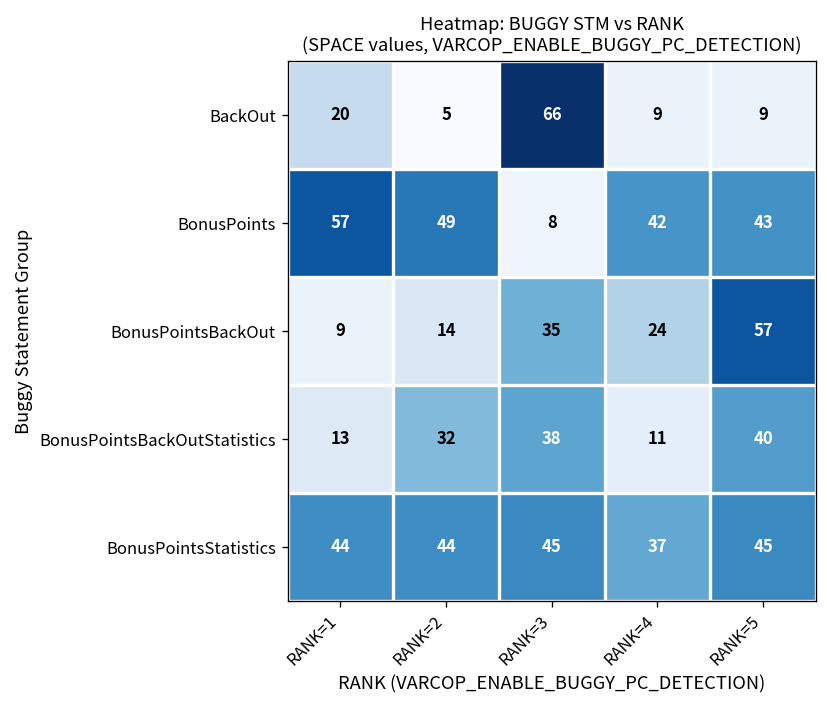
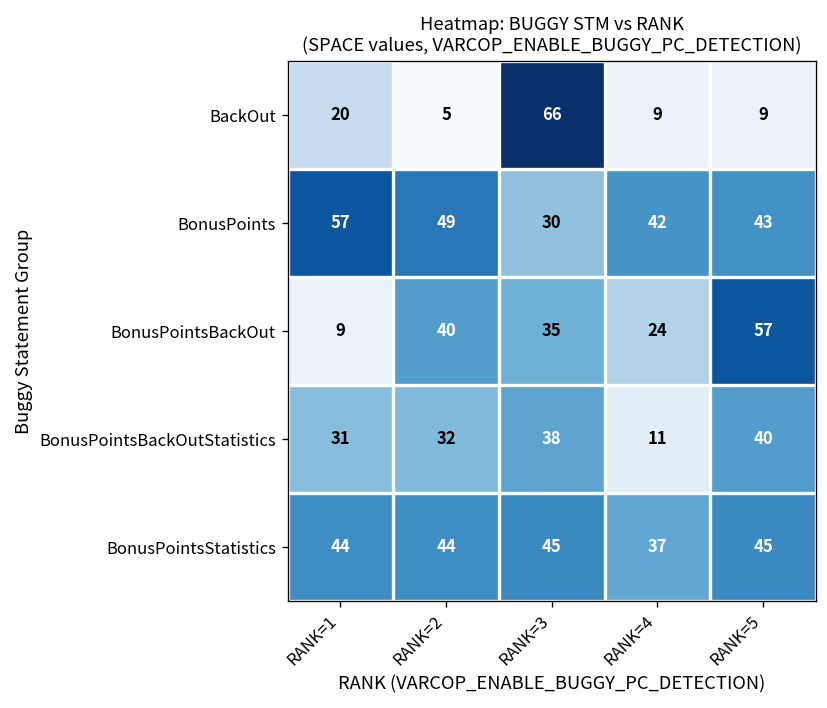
  {
    "BackOut": {
      "RANK=1": 20,
      "RANK=2": 5,
      "RANK=3": 66,
      "RANK=4": 9,
      "RANK=5": 9
    },
    "BonusPoints": {
      "RANK=1": 57,
      "RANK=2": 49,
-     "RANK=3": 8,
+     "RANK=3": 30,
      "RANK=4": 42,
      "RANK=5": 43
    },
    "BonusPointsBackOut": {
      "RANK=1": 9,
-     "RANK=2": 14,
+     "RANK=2": 40,
      "RANK=3": 35,
      "RANK=4": 24,
      "RANK=5": 57
    },
    "BonusPointsBackOutStatistics": {
-     "RANK=1": 13,
+     "RANK=1": 31,
      "RANK=2": 32,
      "RANK=3": 38,
      "RANK=4": 11,
      "RANK=5": 40
    },
    "BonusPointsStatistics": {
      "RANK=1": 44,
      "RANK=2": 44,
      "RANK=3": 45,
      "RANK=4": 37,
      "RANK=5": 45
    }
  }
